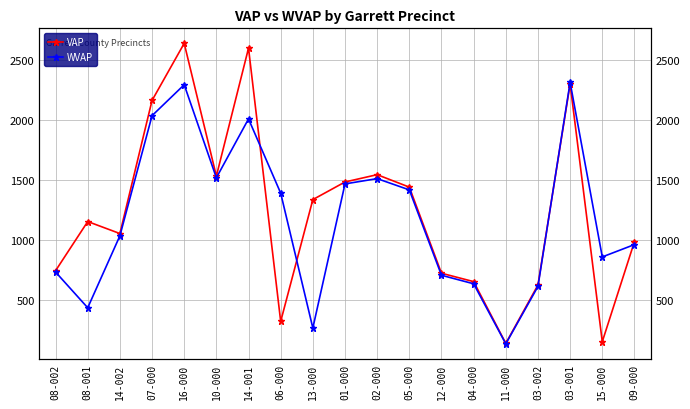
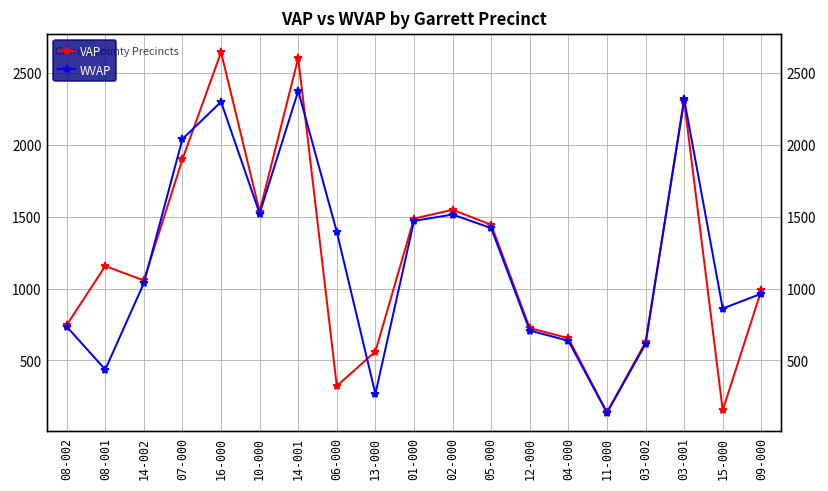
  {
    "VAP": {
      "08-001": 1160,
-     "07-000": 2170,
+     "07-000": 1900,
      "16-000": 2640,
      "14-001": 2600,
      "06-000": 320,
-     "13-000": 1340,
+     "13-000": 560,
      "02-000": 1550,
      "05-000": 1440,
      "15-000": 150,
      "09-000": 990
    },
    "WVAP": {
      "08-001": 440,
      "07-000": 2040,
      "16-000": 2300,
-     "14-001": 2010,
+     "14-001": 2370,
      "06-000": 1390,
      "13-000": 270,
      "02-000": 1510,
      "05-000": 1420,
      "15-000": 860,
      "09-000": 960
    }
  }
